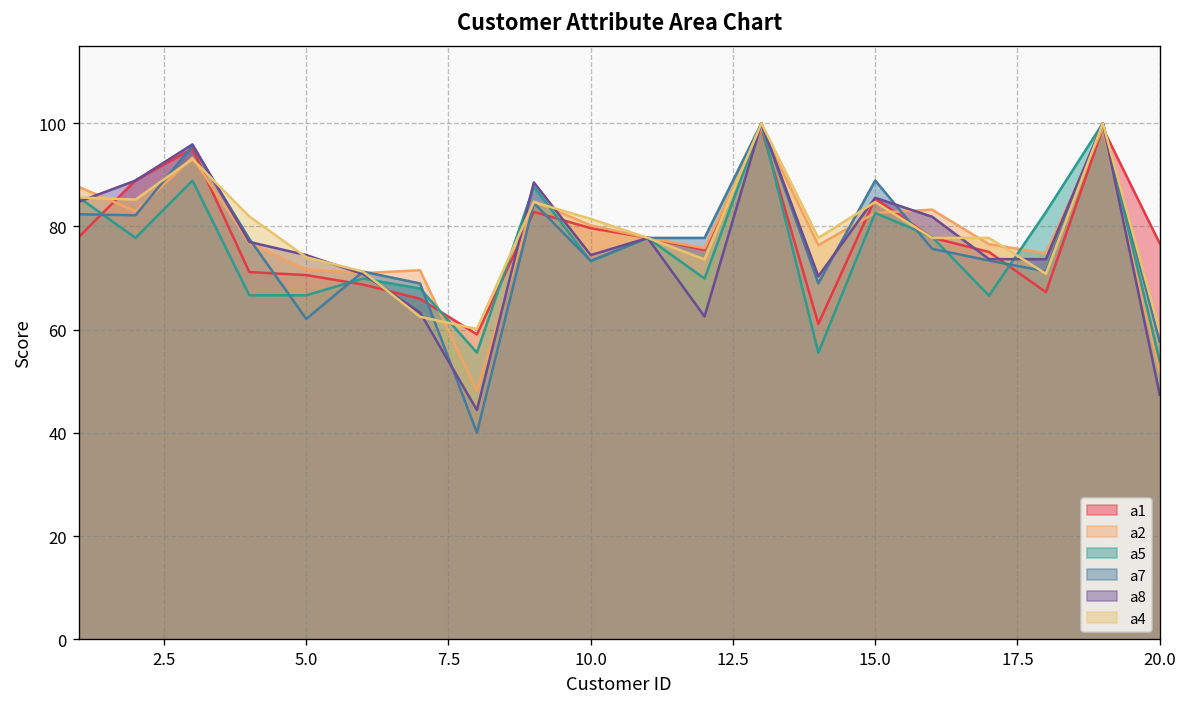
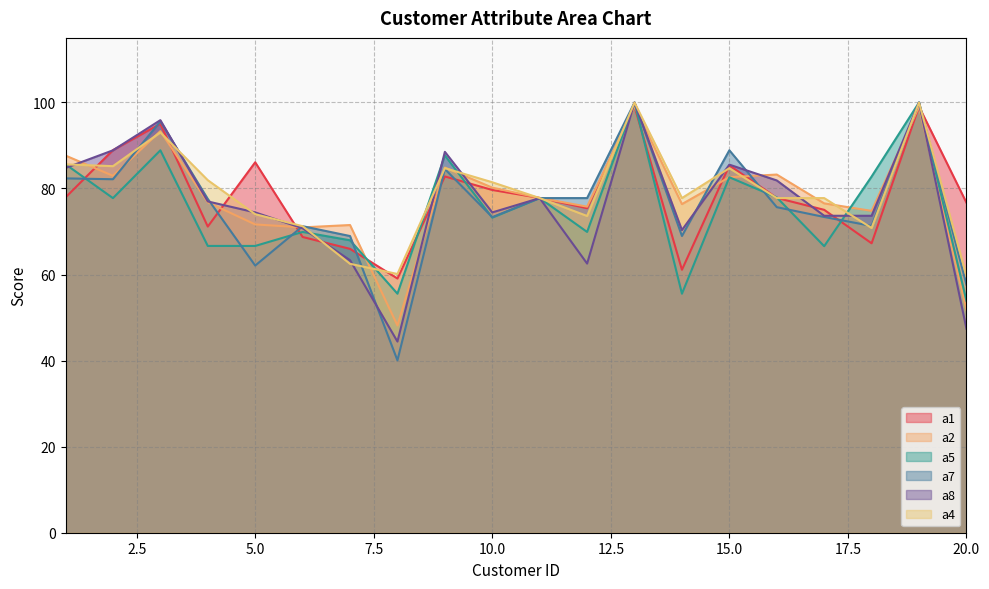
  {
    "a1": {
-     "5.0": 71,
+     "5.0": 86,
      "20.0": 77
    }
  }
